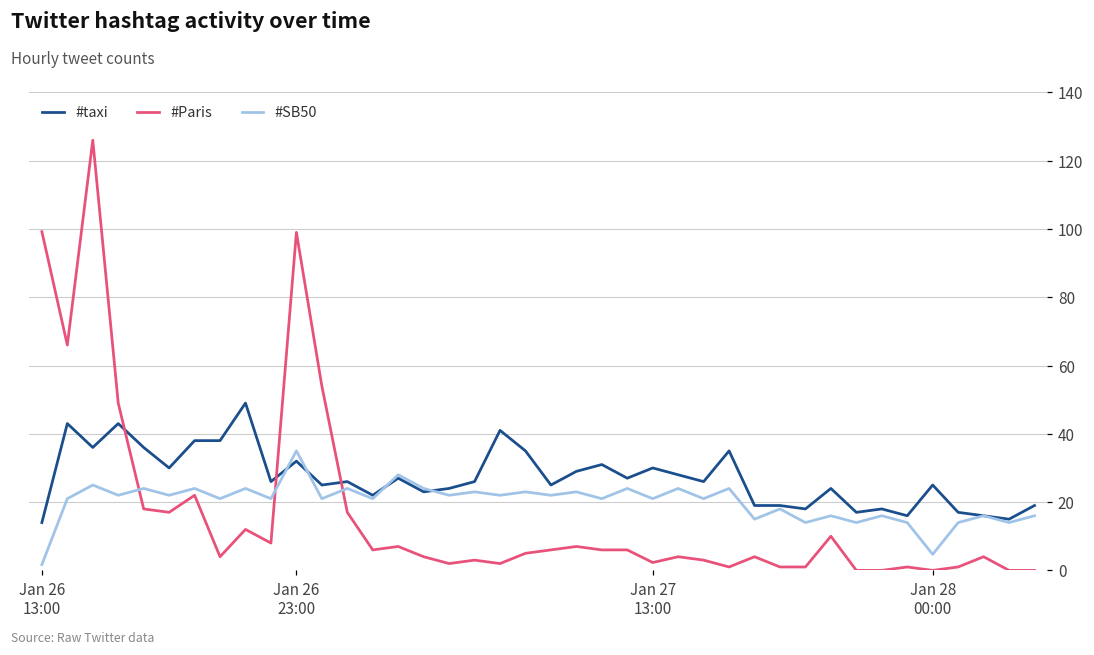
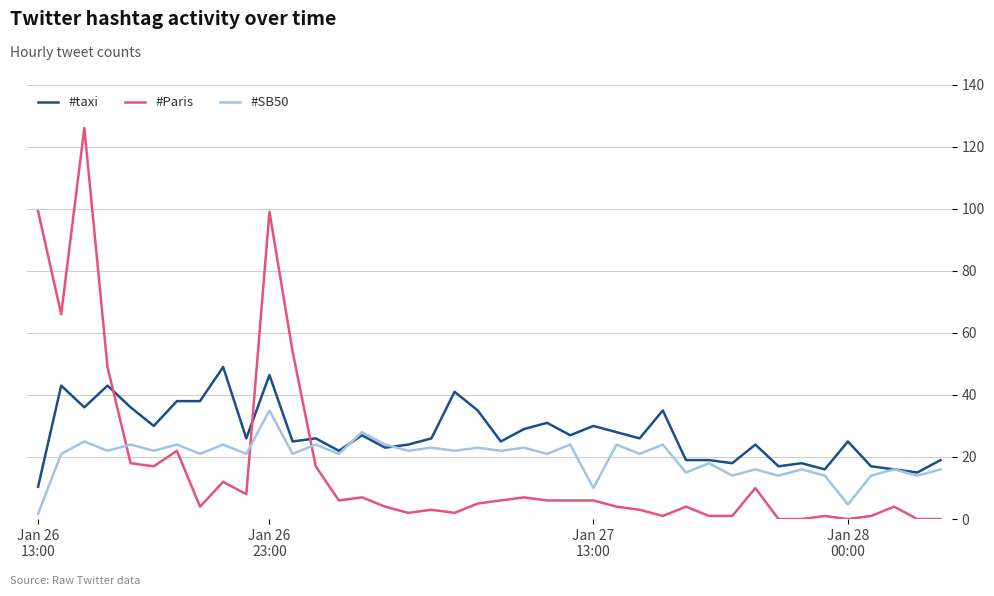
  {
    "#taxi": {
-     "Jan 26 13:00": 14,
-     "Jan 26 23:00": 32,
+     "Jan 26 13:00": 10,
+     "Jan 26 23:00": 46,
      "Jan 27 13:00": 30,
      "Jan 28 00:00": 25
    },
    "#Paris": {
      "Jan 26 13:00": 99,
      "Jan 26 23:00": 99,
-     "Jan 27 13:00": 2,
+     "Jan 27 13:00": 6,
      "Jan 28 00:00": 0
    },
    "#SB50": {
      "Jan 26 13:00": 2,
      "Jan 26 23:00": 35,
-     "Jan 27 13:00": 21,
+     "Jan 27 13:00": 10,
      "Jan 28 00:00": 5
    }
  }
